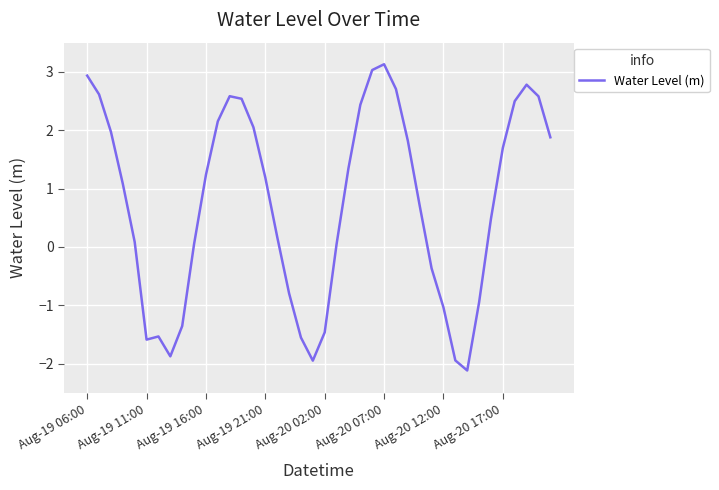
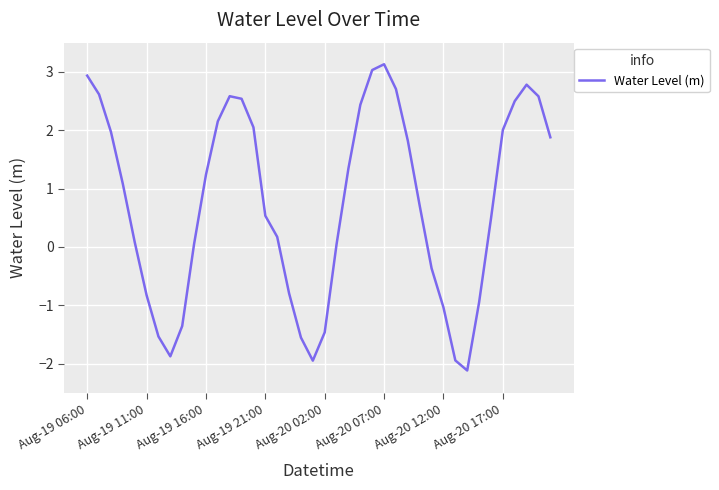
  {
    "Aug-19 06:00": 2.9,
-   "Aug-19 11:00": -1.6,
+   "Aug-19 11:00": -0.8,
    "Aug-19 16:00": 1.2,
-   "Aug-19 21:00": 1.2,
+   "Aug-19 21:00": 0.5,
    "Aug-20 02:00": -1.5,
    "Aug-20 07:00": 3.1,
    "Aug-20 12:00": -1.0,
-   "Aug-20 17:00": 1.7
+   "Aug-20 17:00": 2.0
  }
